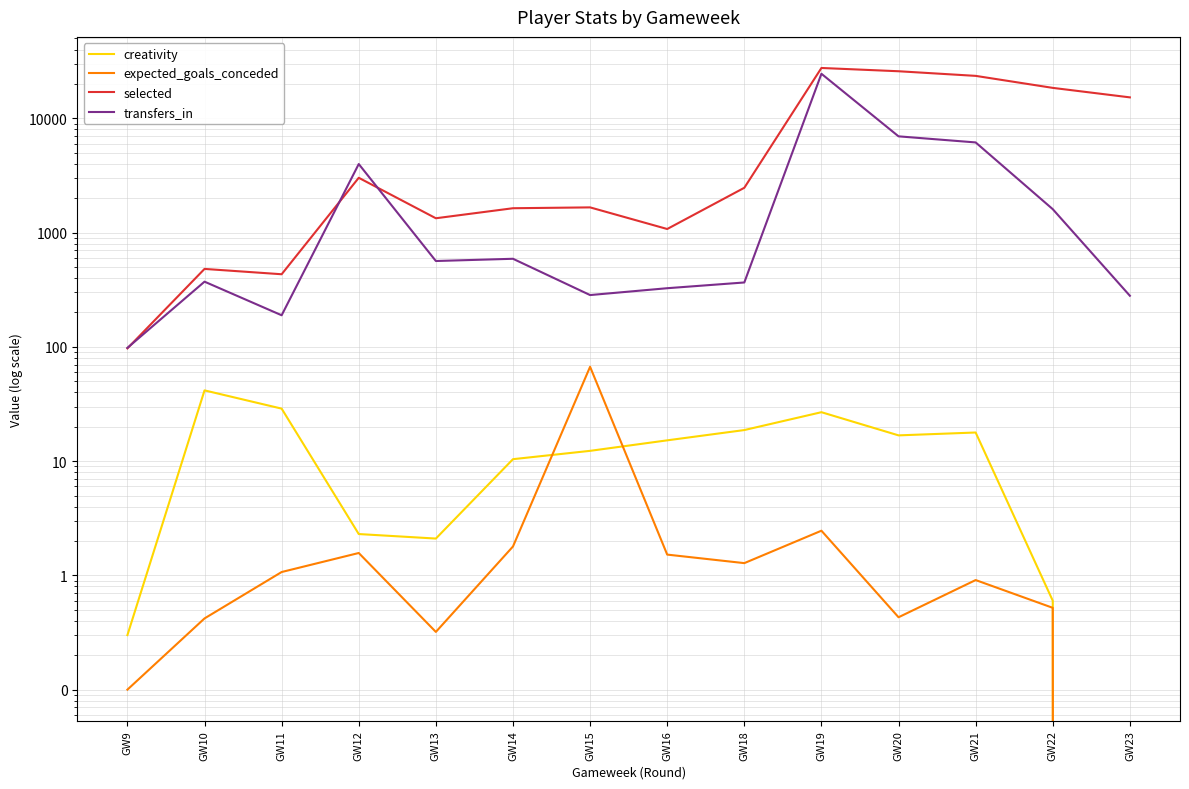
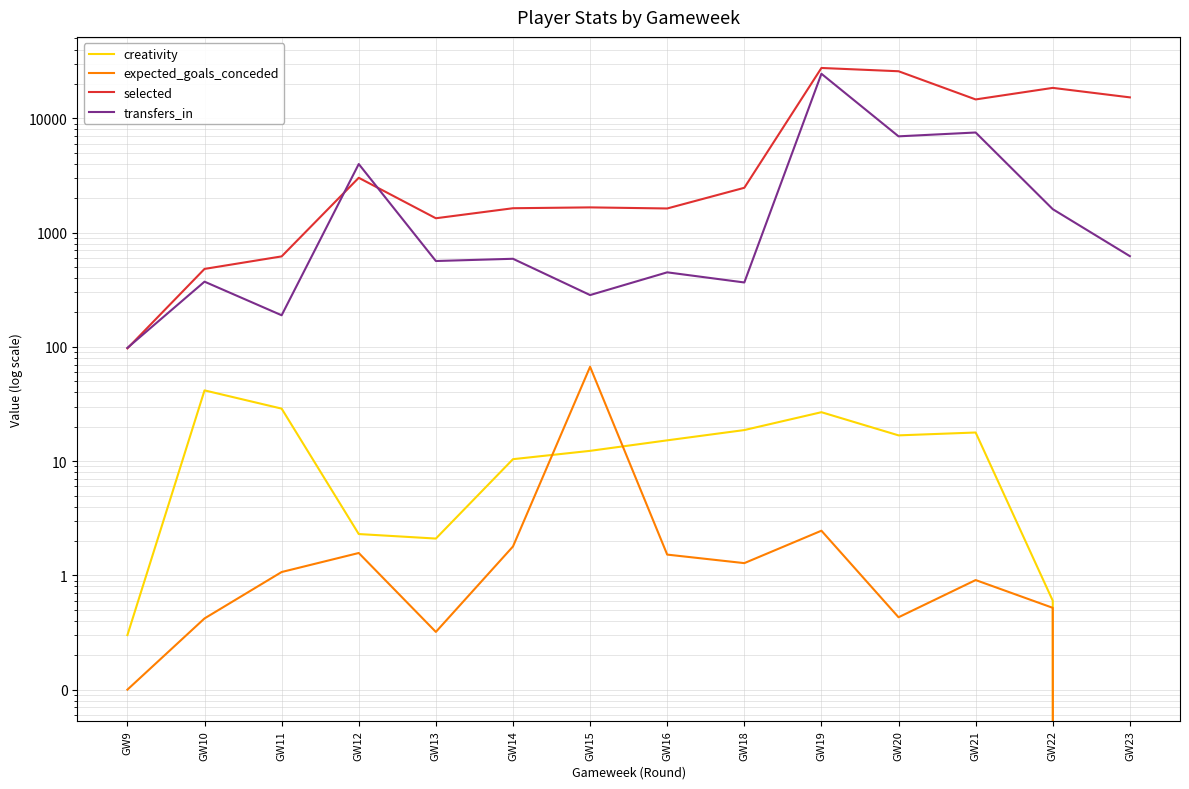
  {
    "creativity": {
      "GW9": 0.30,
      "GW10": 42,
      "GW11": 29,
      "GW12": 2.3,
      "GW13": 2,
      "GW14": 10,
      "GW15": 12,
      "GW16": 15,
      "GW18": 19,
      "GW19": 27,
      "GW20": 17,
      "GW21": 18,
      "GW22": 0.6
    },
    "expected_goals_conceded": {
      "GW9": 0.10,
      "GW10": 0.42,
      "GW11": 1.1,
      "GW12": 1.6,
      "GW13": 0.32,
      "GW14": 1.8,
      "GW15": 70,
      "GW16": 1.5,
      "GW18": 1.3,
      "GW19": 2.5,
      "GW20": 0.43,
      "GW21": 0.9,
      "GW22": 0.5
    },
    "selected": {
      "GW10": 480,
-     "GW11": 430,
+     "GW11": 600,
      "GW12": 3000,
      "GW13": 1300,
      "GW14": 1600,
      "GW15": 1700,
-     "GW16": 1100,
+     "GW16": 1600,
      "GW18": 2500,
      "GW19": 28000,
      "GW20": 26000,
-     "GW21": 24000,
+     "GW21": 15000,
      "GW22": 18000,
      "GW23": 15000
    },
    "transfers_in": {
      "GW10": 370,
      "GW11": 190,
      "GW12": 4000,
      "GW13": 600,
      "GW14": 600,
      "GW15": 280,
-     "GW16": 330,
+     "GW16": 450,
      "GW18": 370,
      "GW19": 25000,
      "GW20": 7000,
-     "GW21": 6000,
+     "GW21": 8000,
      "GW22": 1600,
-     "GW23": 280
+     "GW23": 600
    }
  }
